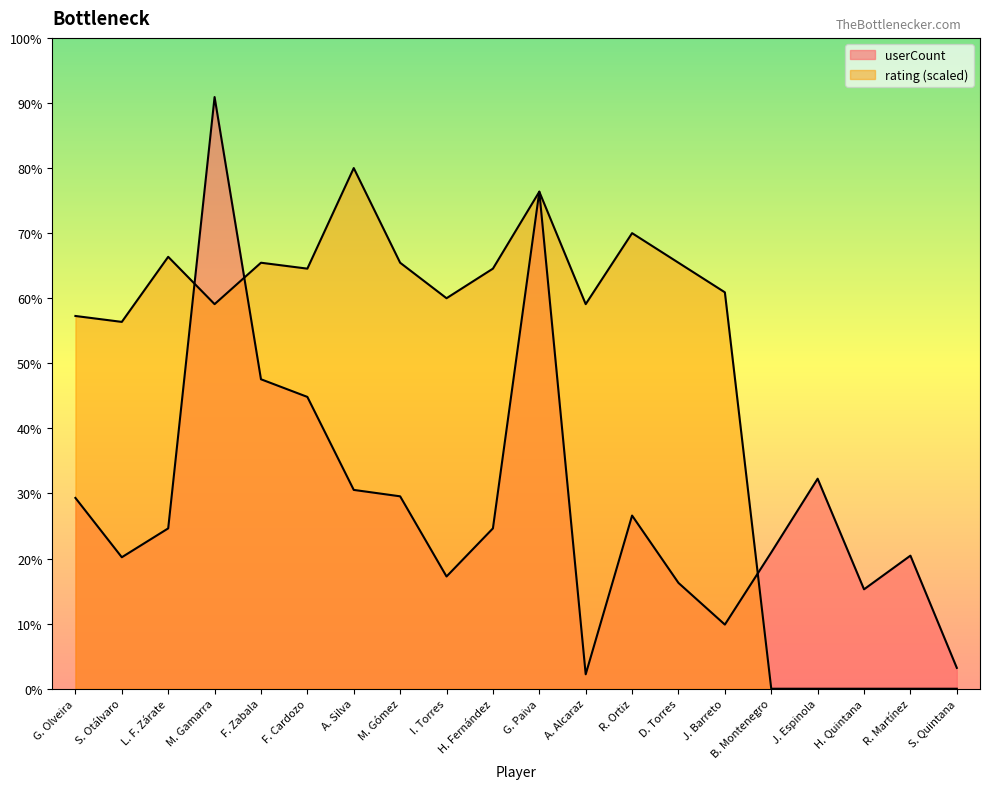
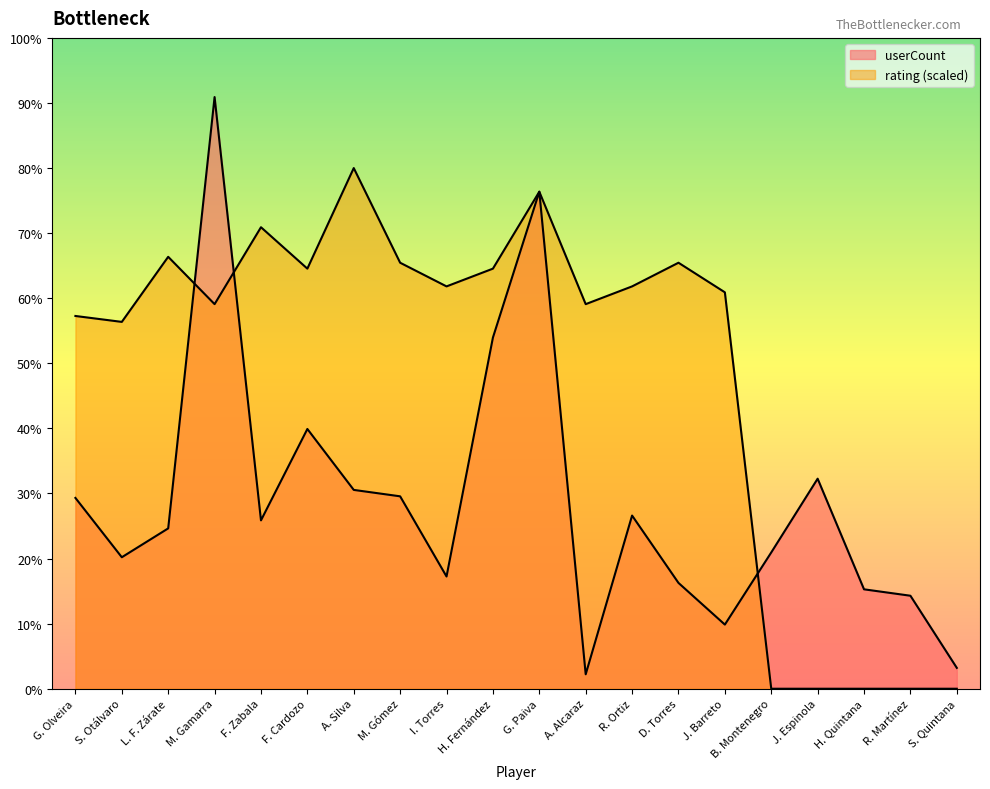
  {
    "userCount": {
      "G. Olveira": "29%",
      "S. Otálvaro": "20%",
      "L. F. Zárate": "25%",
      "M. Gamarra": "91%",
-     "F. Zabala": "48%",
-     "F. Cardozo": "45%",
+     "F. Zabala": "26%",
+     "F. Cardozo": "40%",
      "A. Silva": "31%",
      "M. Gómez": "30%",
      "I. Torres": "17%",
-     "H. Fernández": "25%",
+     "H. Fernández": "54%",
      "A. Alcaraz": "2%",
      "R. Ortiz": "27%",
      "D. Torres": "16%",
      "J. Barreto": "10%",
      "B. Montenegro": "21%",
      "J. Espinola": "32%",
      "H. Quintana": "15%",
-     "R. Martínez": "20%",
+     "R. Martínez": "14%",
      "S. Quintana": "3%"
    },
    "rating (scaled)": {
      "G. Olveira": "57%",
      "S. Otálvaro": "56%",
      "L. F. Zárate": "66%",
      "M. Gamarra": "59%",
-     "F. Zabala": "65%",
+     "F. Zabala": "71%",
      "F. Cardozo": "65%",
      "A. Silva": "80%",
      "M. Gómez": "65%",
-     "I. Torres": "60%",
+     "I. Torres": "62%",
      "H. Fernández": "65%",
      "A. Alcaraz": "59%",
-     "R. Ortiz": "70%",
+     "R. Ortiz": "62%",
      "D. Torres": "65%",
      "J. Barreto": "61%",
      "B. Montenegro": "0%",
      "J. Espinola": "0%",
      "H. Quintana": "0%",
      "R. Martínez": "0%",
      "S. Quintana": "0%"
    }
  }
